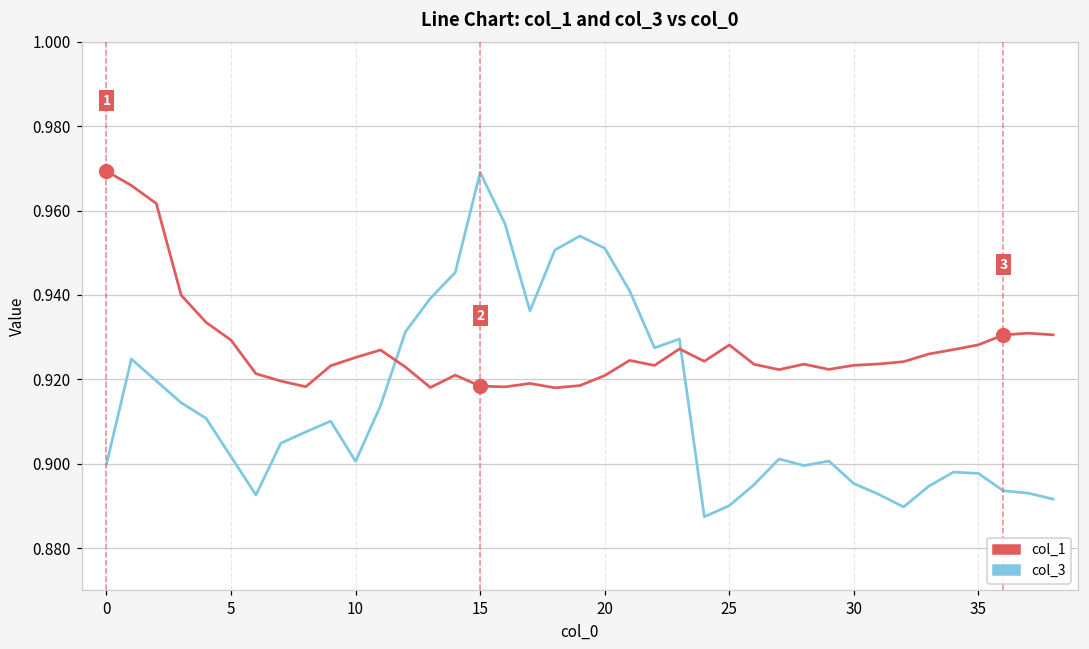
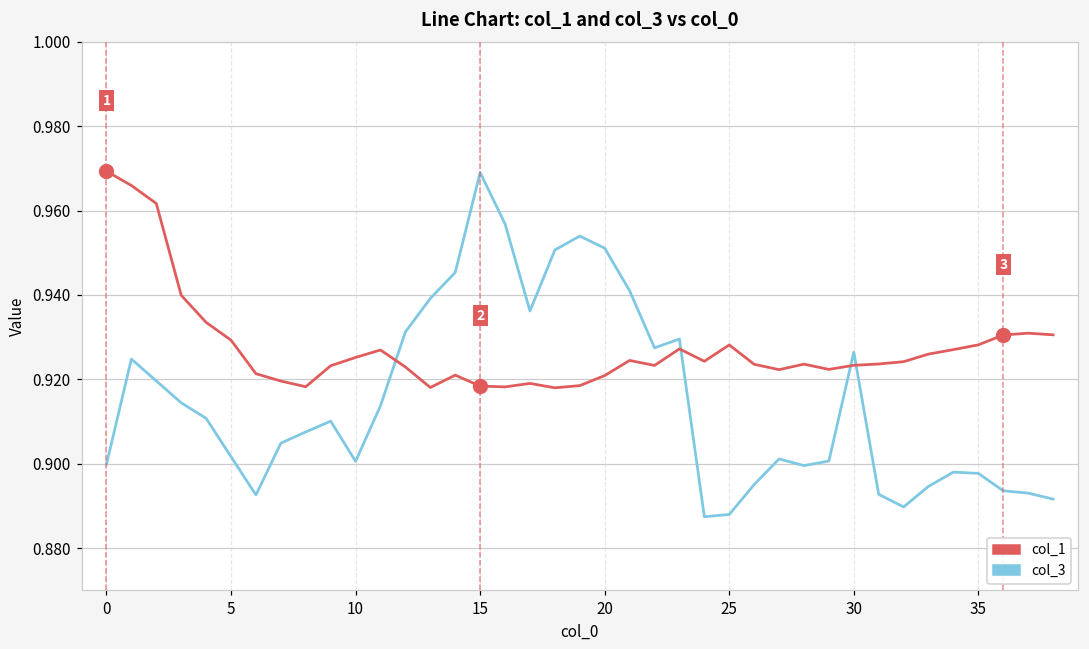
  {
    "col_3": {
      "0": 0.900,
      "5": 0.902,
      "10": 0.901,
      "15": 0.969,
      "20": 0.951,
-     "25": 0.890,
-     "30": 0.895,
+     "25": 0.888,
+     "30": 0.926,
      "35": 0.898
    }
  }
